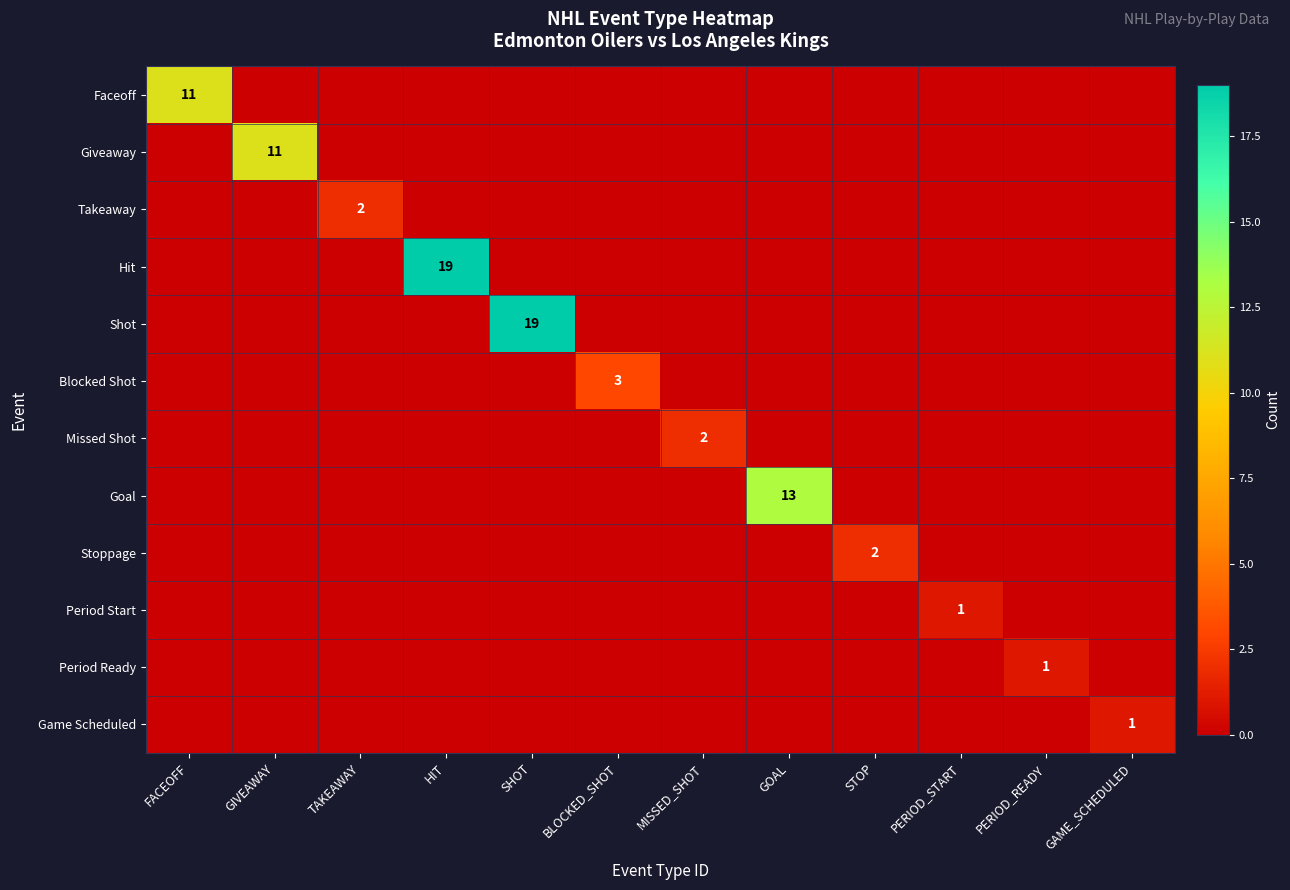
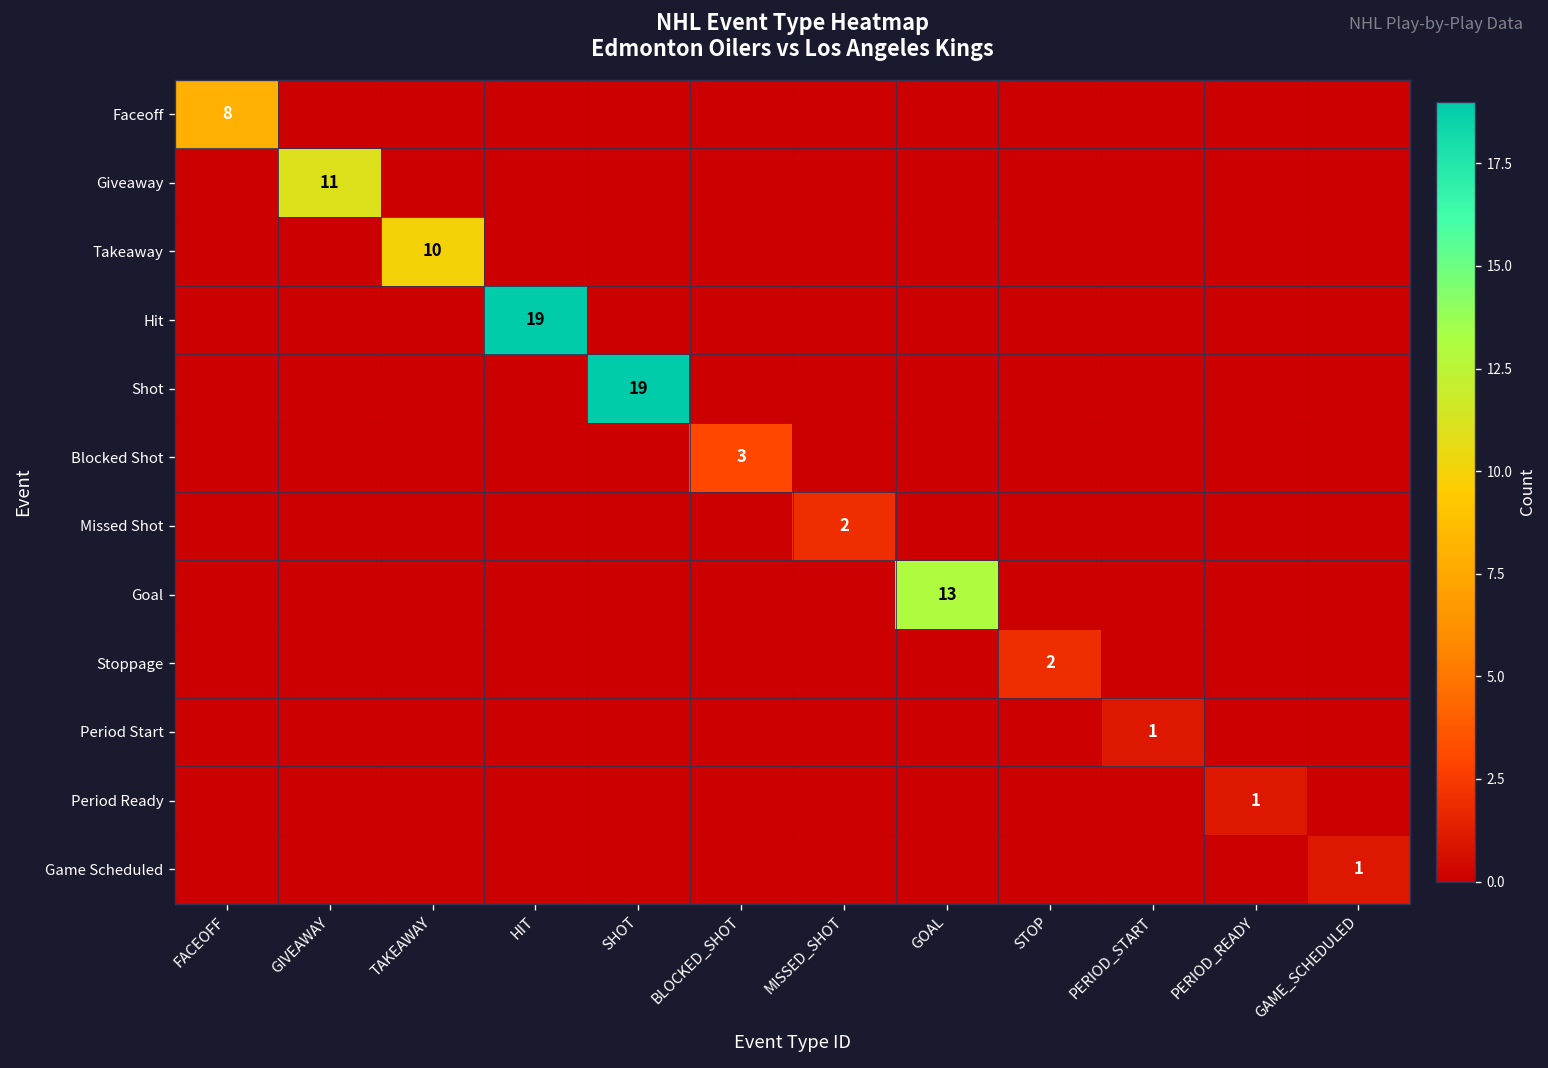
  {
    "Faceoff": {
-     "FACEOFF": 11
+     "FACEOFF": 8
    },
    "Giveaway": {
      "GIVEAWAY": 11
    },
    "Takeaway": {
-     "TAKEAWAY": 2
+     "TAKEAWAY": 10
    },
    "Hit": {
      "HIT": 19
    },
    "Shot": {
      "SHOT": 19
    },
    "Blocked Shot": {
      "BLOCKED_SHOT": 3
    },
    "Missed Shot": {
      "MISSED_SHOT": 2
    },
    "Goal": {
      "GOAL": 13
    },
    "Stoppage": {
      "STOP": 2
    },
    "Period Start": {
      "PERIOD_START": 1
    },
    "Period Ready": {
      "PERIOD_READY": 1
    },
    "Game Scheduled": {
      "GAME_SCHEDULED": 1
    }
  }
